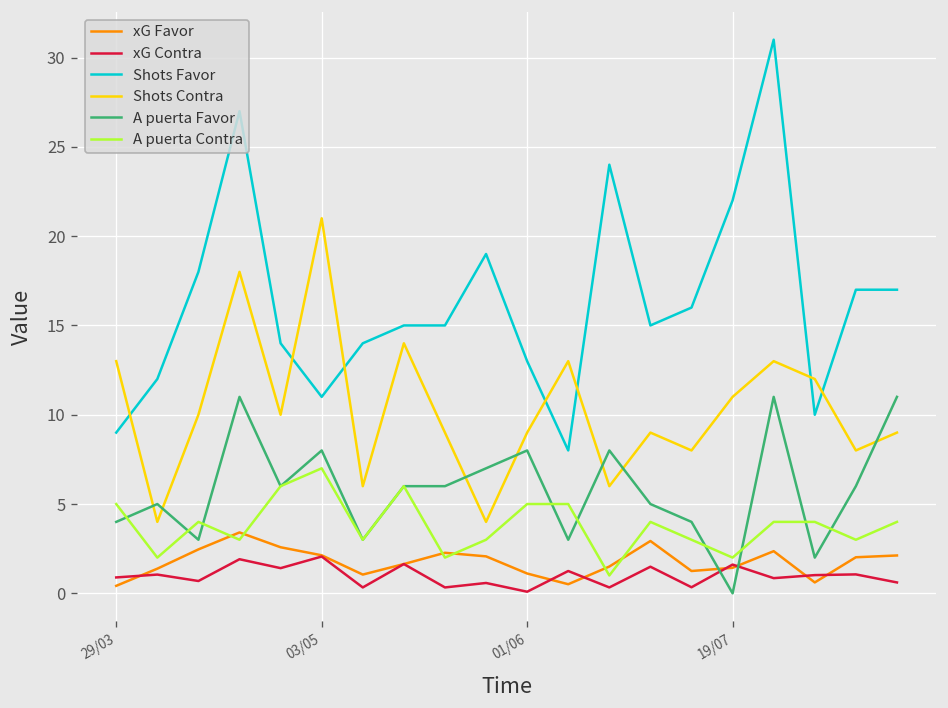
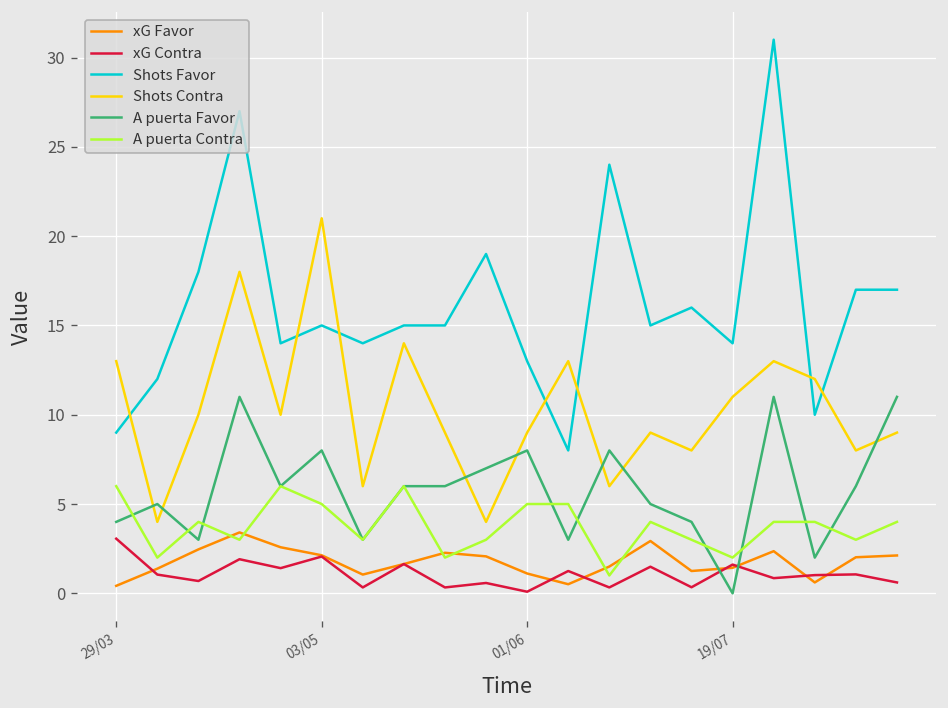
  {
    "xG Favor": {
      "29/03": 0.4,
      "01/06": 1.1,
      "19/07": 1.4
    },
    "xG Contra": {
-     "29/03": 0.9,
+     "29/03": 3.1,
      "01/06": 0.1,
      "19/07": 1.6
    },
    "Shots Favor": {
      "29/03": 9,
-     "03/05": 11,
+     "03/05": 15,
      "01/06": 13,
-     "19/07": 22
+     "19/07": 14
    },
    "Shots Contra": {
      "29/03": 13.0,
      "03/05": 21.0,
      "01/06": 9.0,
      "19/07": 11.0
    },
    "A puerta Favor": {
      "29/03": 4.0,
      "03/05": 8.0,
      "01/06": 8.0,
      "19/07": 0.0
    },
    "A puerta Contra": {
-     "29/03": 5,
-     "03/05": 7,
+     "29/03": 6,
+     "03/05": 5,
      "01/06": 5,
      "19/07": 2
    }
  }
